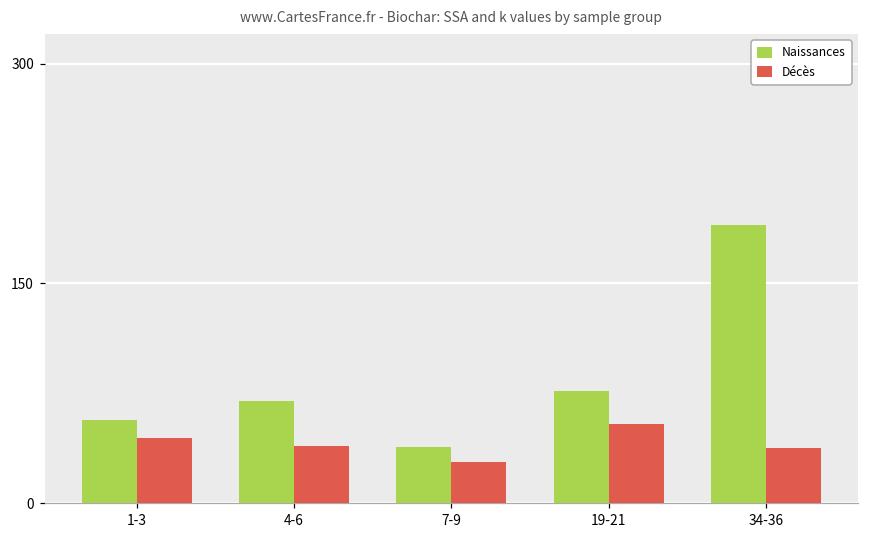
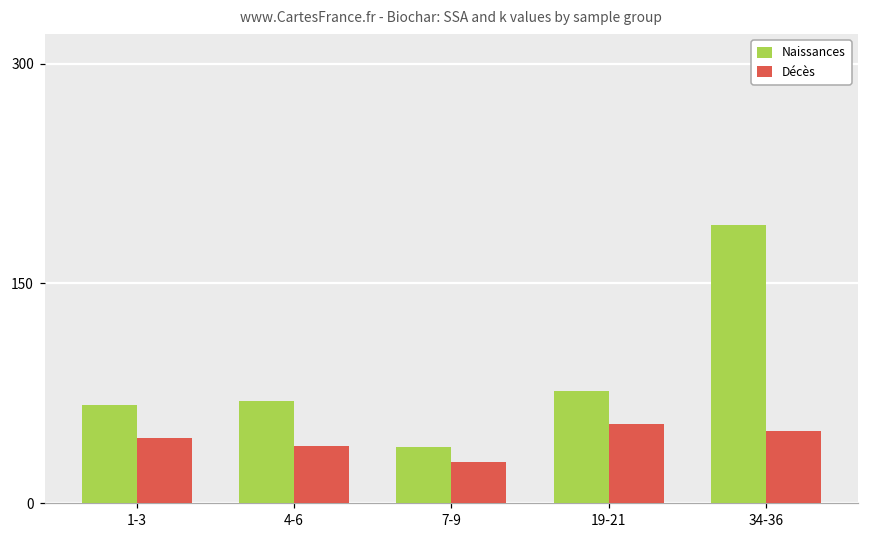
  {
    "Naissances": {
-     "1-3": 56,
+     "1-3": 67,
      "4-6": 70,
      "7-9": 38,
      "19-21": 77,
      "34-36": 190
    },
    "Décès": {
      "1-3": 45,
      "4-6": 39,
      "7-9": 28,
      "19-21": 54,
-     "34-36": 38
+     "34-36": 49
    }
  }
